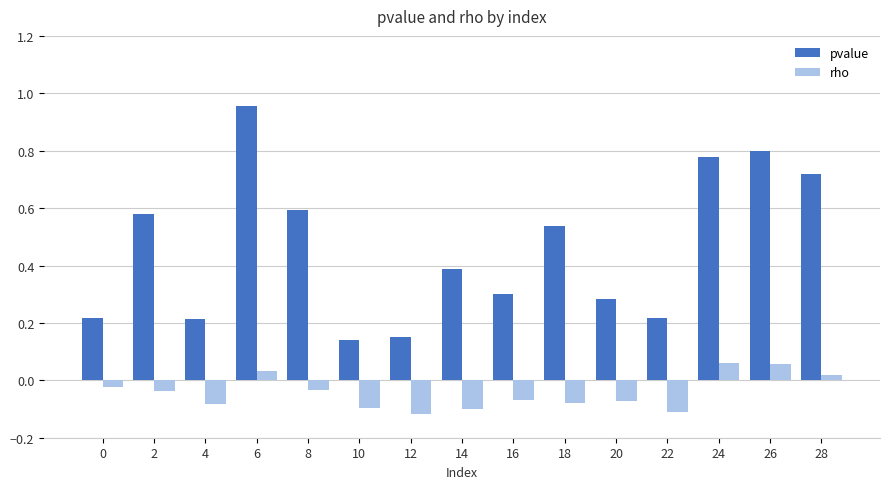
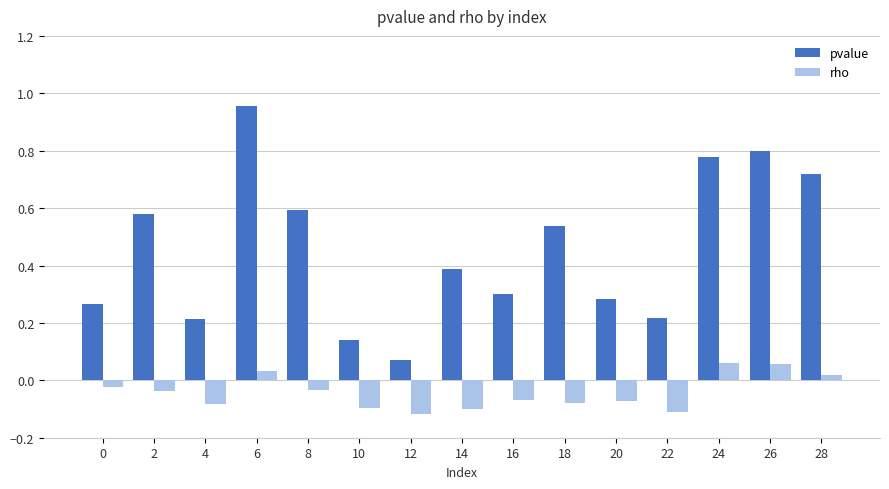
  {
    "pvalue": {
-     "0": 0.22,
+     "0": 0.26,
      "2": 0.58,
      "4": 0.21,
      "6": 0.96,
      "8": 0.59,
      "10": 0.14,
-     "12": 0.15,
+     "12": 0.07,
      "14": 0.39,
      "16": 0.30,
      "18": 0.54,
      "20": 0.28,
      "22": 0.22,
      "24": 0.78,
      "26": 0.80,
      "28": 0.72
    },
    "rho": {
      "0": -0.02,
      "2": -0.04,
      "4": -0.08,
      "6": 0.03,
      "8": -0.04,
      "10": -0.10,
      "12": -0.12,
      "14": -0.10,
      "16": -0.07,
      "18": -0.08,
      "20": -0.07,
      "22": -0.11,
      "24": 0.06,
      "26": 0.06,
      "28": 0.02
    }
  }
